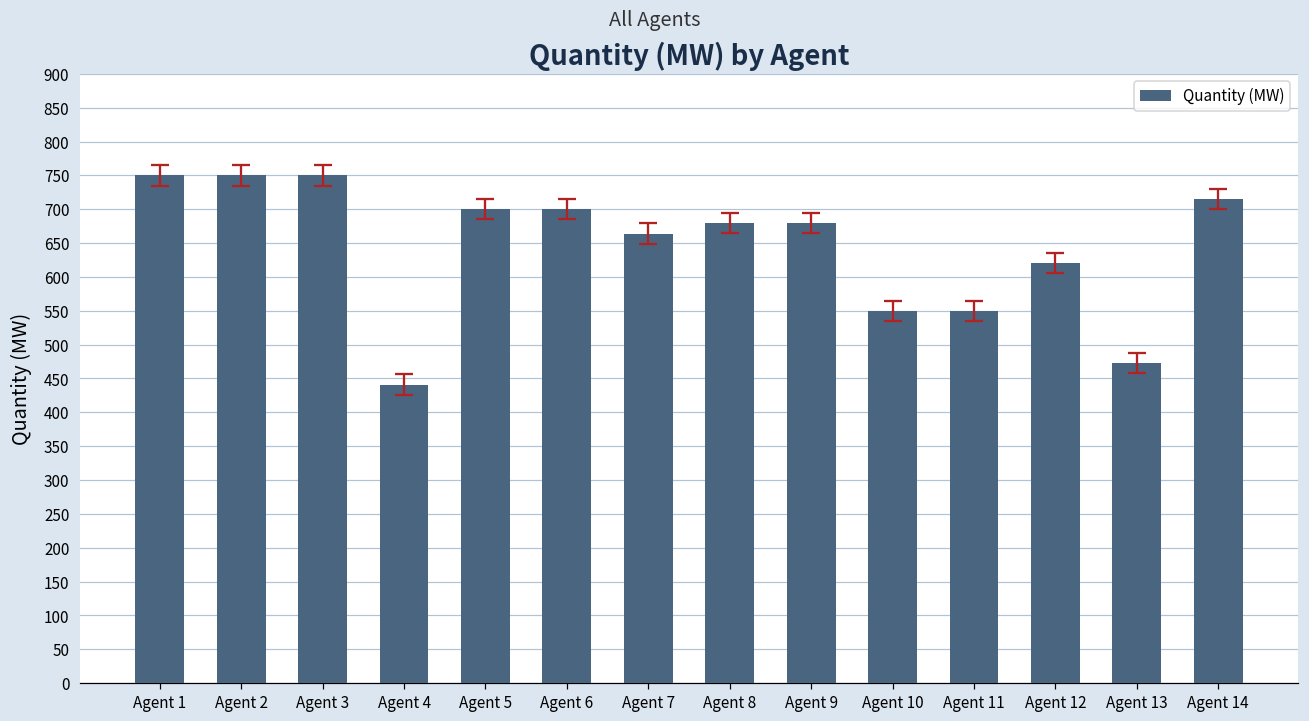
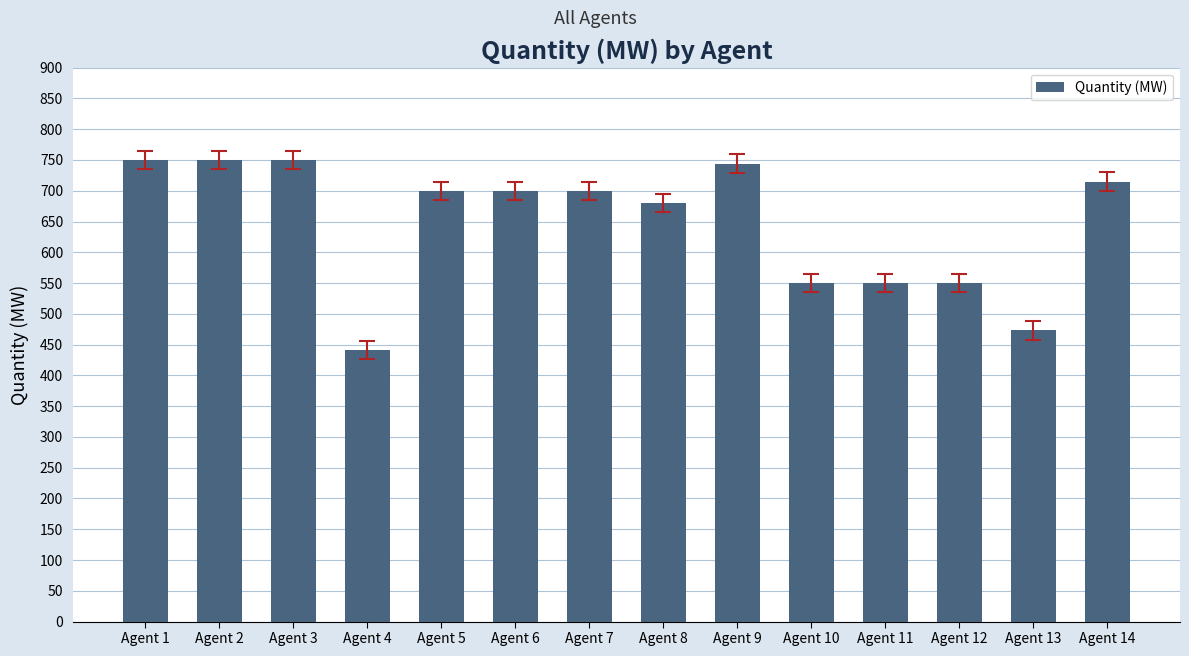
  {
    "Quantity (MW)": {
      "Agent 1": 750,
      "Agent 2": 750,
      "Agent 3": 750,
      "Agent 4": 440,
      "Agent 5": 700,
      "Agent 6": 700,
-     "Agent 7": 660,
+     "Agent 7": 700,
      "Agent 8": 680,
-     "Agent 9": 680,
+     "Agent 9": 740,
      "Agent 10": 550,
      "Agent 11": 550,
-     "Agent 12": 620,
+     "Agent 12": 550,
      "Agent 13": 470,
      "Agent 14": 720
    }
  }
